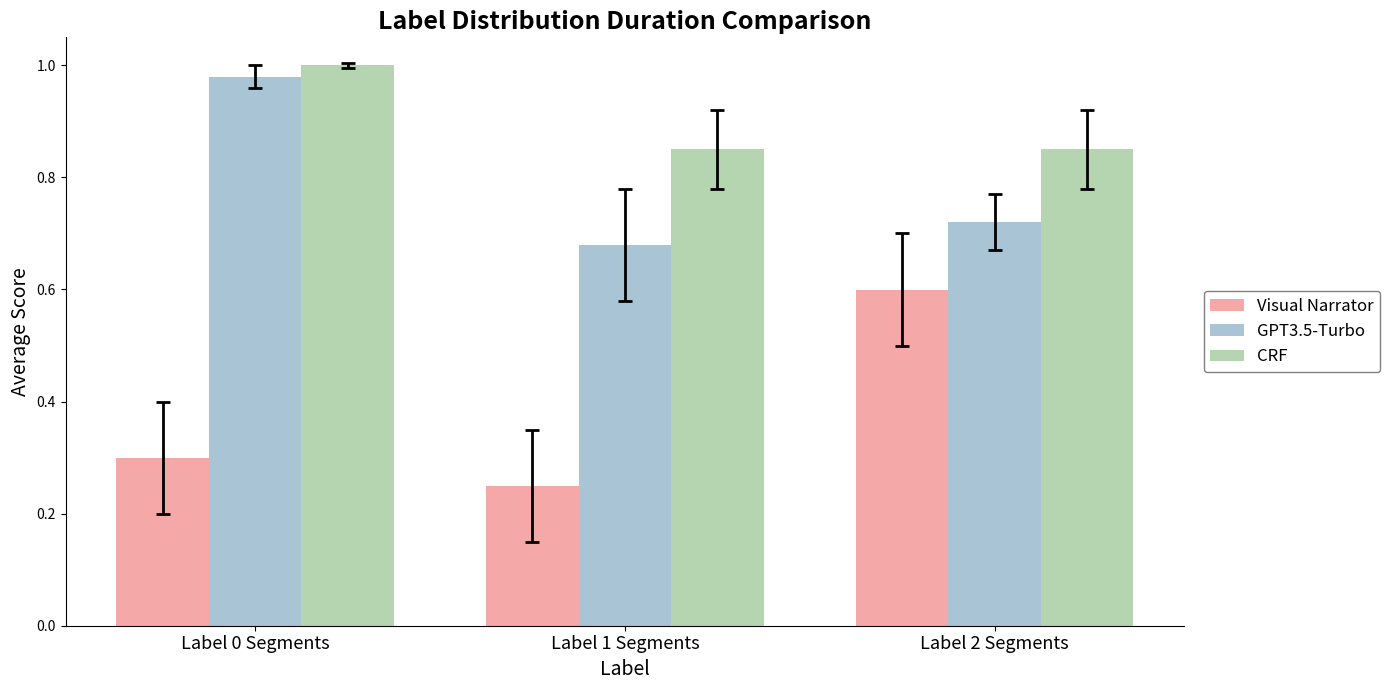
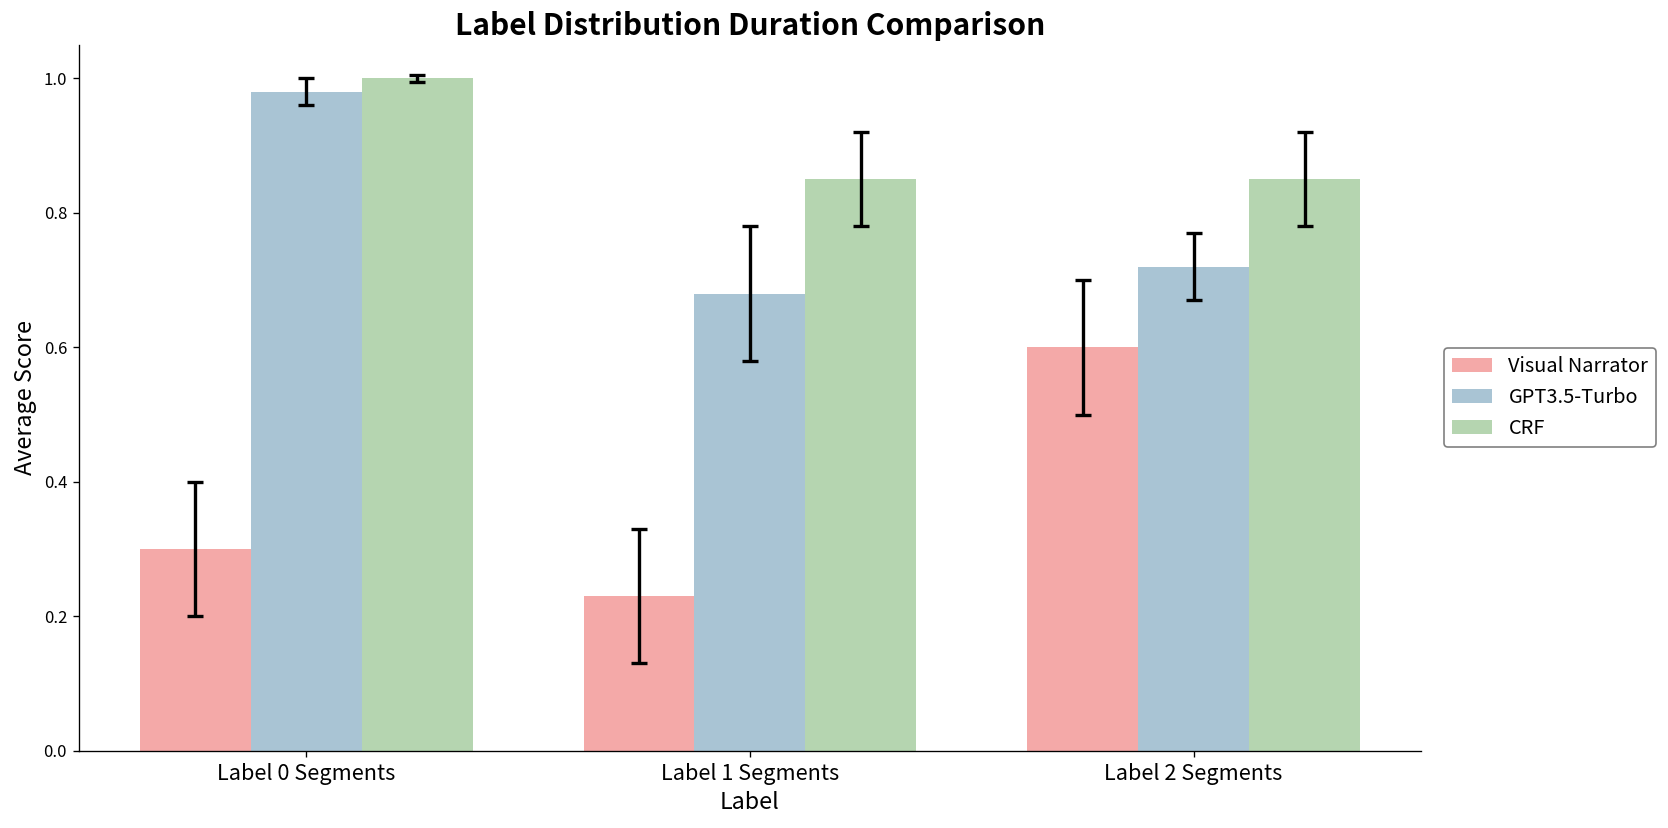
  {
    "Visual Narrator": {
      "Label 0 Segments": 0.30,
-     "Label 1 Segments": 0.25,
+     "Label 1 Segments": 0.23,
      "Label 2 Segments": 0.60
    }
  }
